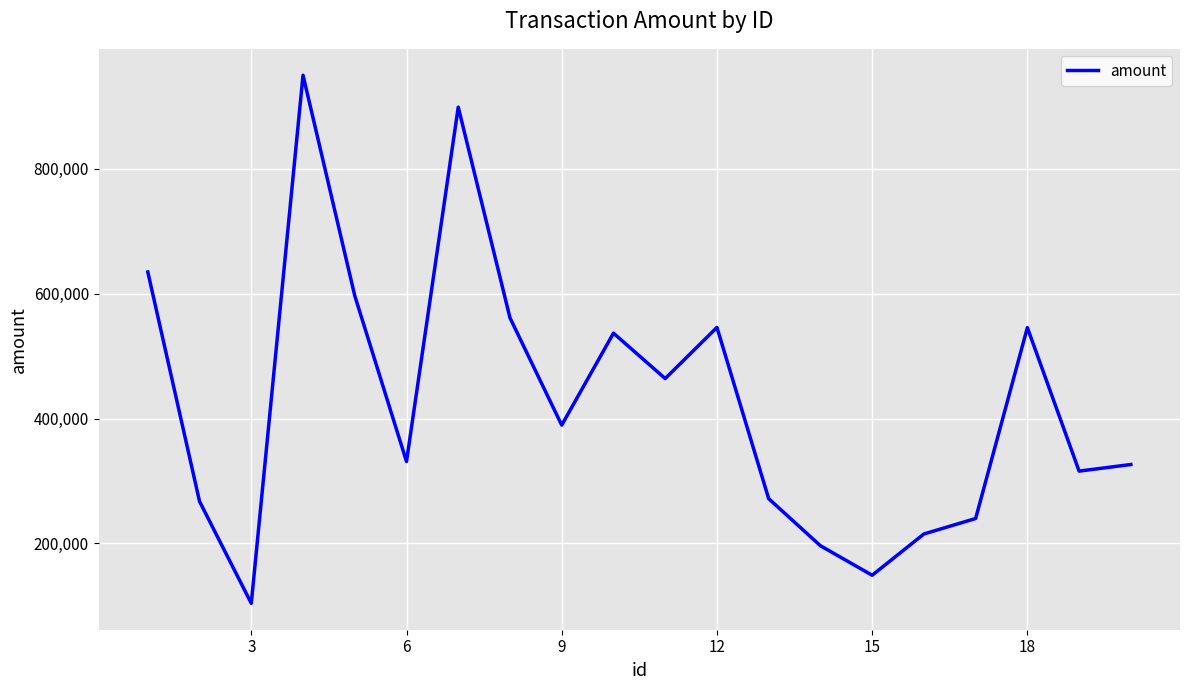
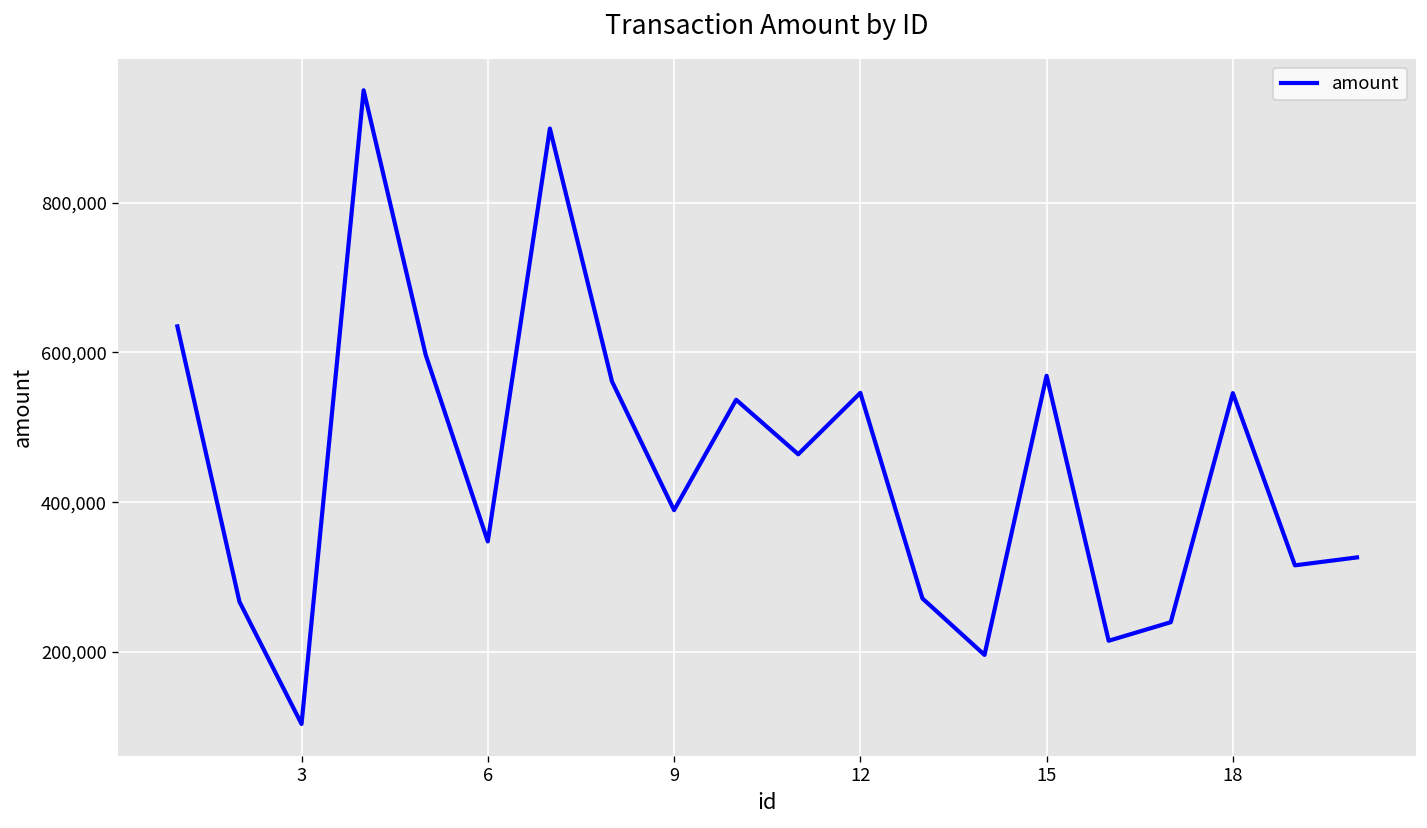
  {
    "3": "100,000",
-   "6": "330,000",
+   "6": "350,000",
    "9": "390,000",
    "12": "550,000",
-   "15": "150,000",
+   "15": "570,000",
    "18": "550,000"
  }
